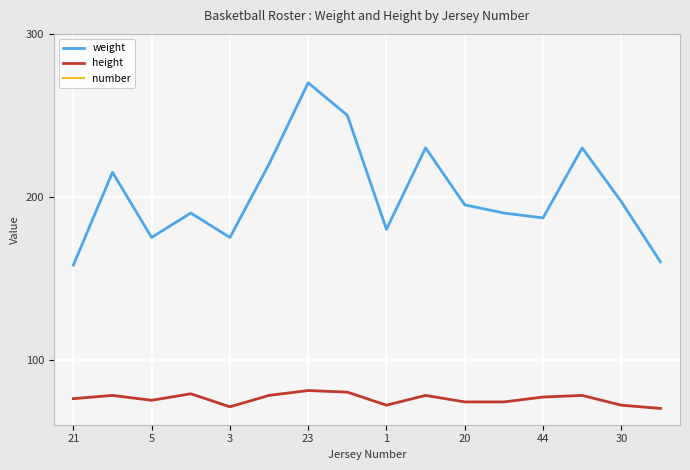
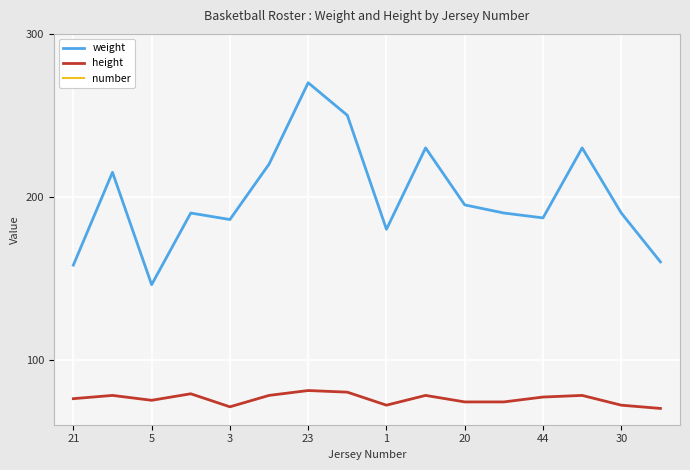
  {
    "weight": {
      "21": 158,
-     "5": 175,
-     "3": 175,
+     "5": 146,
+     "3": 186,
      "23": 270,
      "1": 180,
      "20": 195,
      "44": 187,
-     "30": 197
+     "30": 190
    },
    "height": {
      "21": 76,
      "5": 75,
      "3": 71,
      "23": 81,
      "1": 72,
      "20": 74,
      "44": 77,
      "30": 72
    }
  }
